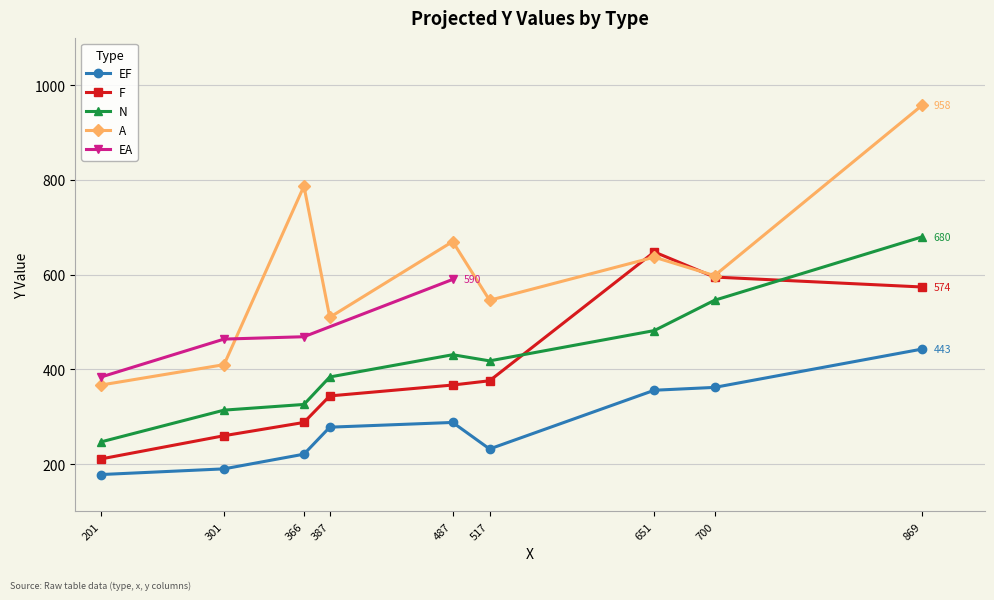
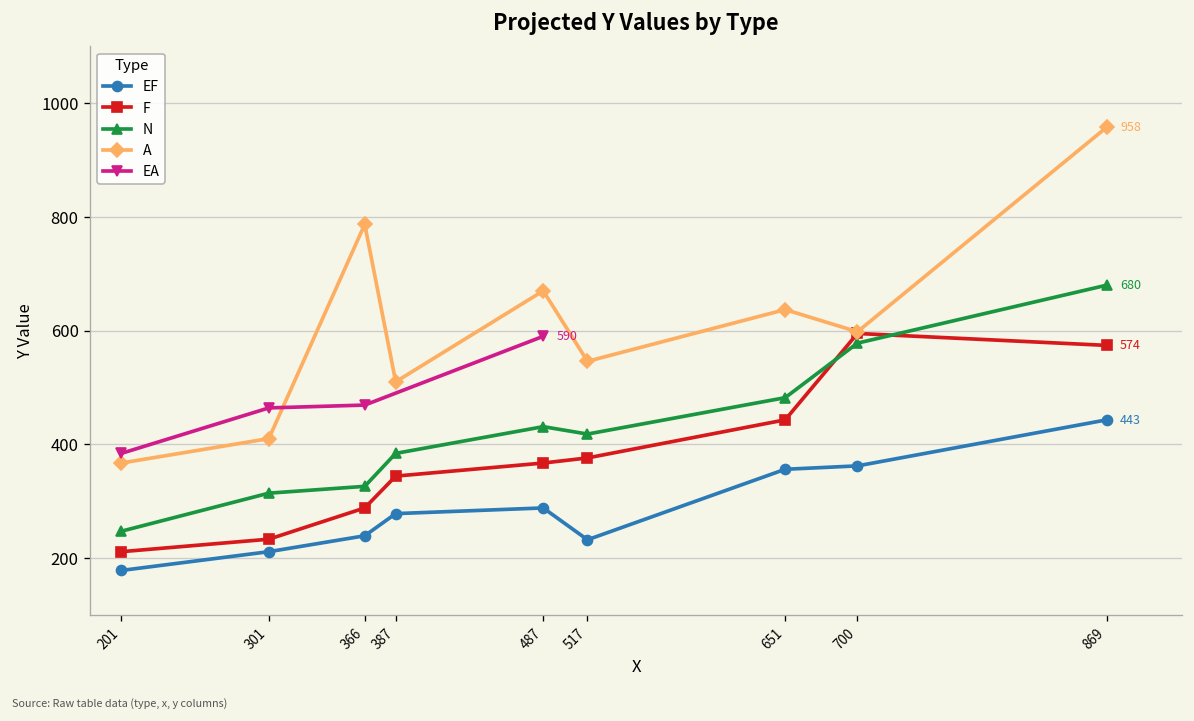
  {
    "EF": {
      "201": 180,
-     "301": 190,
-     "366": 220,
+     "301": 210,
+     "366": 240,
      "387": 280,
      "487": 290,
      "517": 230,
      "651": 360,
      "700": 360
    },
    "F": {
      "201": 210,
-     "301": 260,
+     "301": 230,
      "366": 290,
      "387": 340,
      "487": 370,
      "517": 380,
-     "651": 650
+     "651": 440
    },
    "N": {
      "201": 250,
      "301": 310,
      "366": 330,
      "387": 380,
      "487": 430,
      "517": 420,
      "651": 480,
-     "700": 550
+     "700": 580
    },
    "A": {
      "869": 958
    },
    "EA": {
      "487": 590
    }
  }
